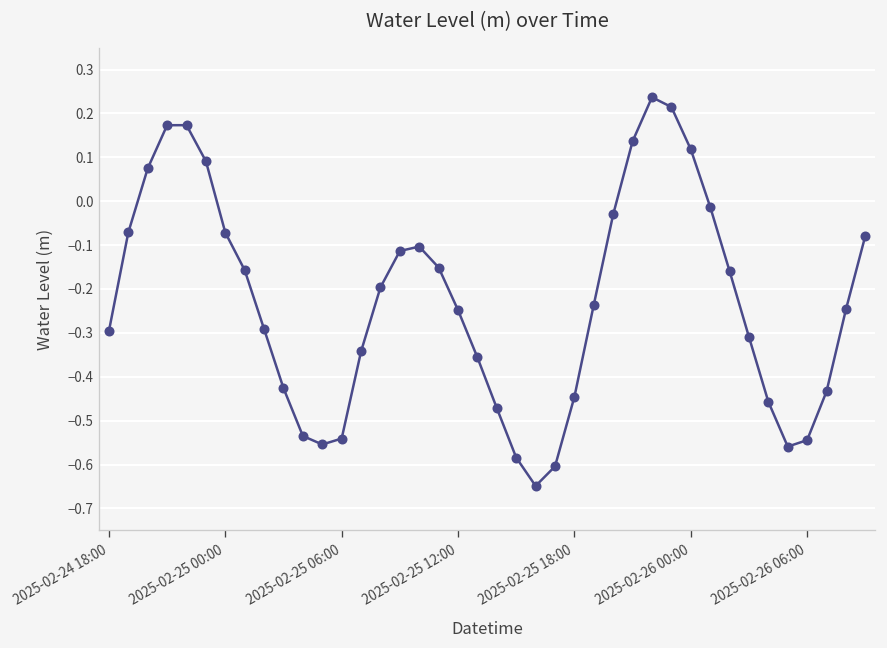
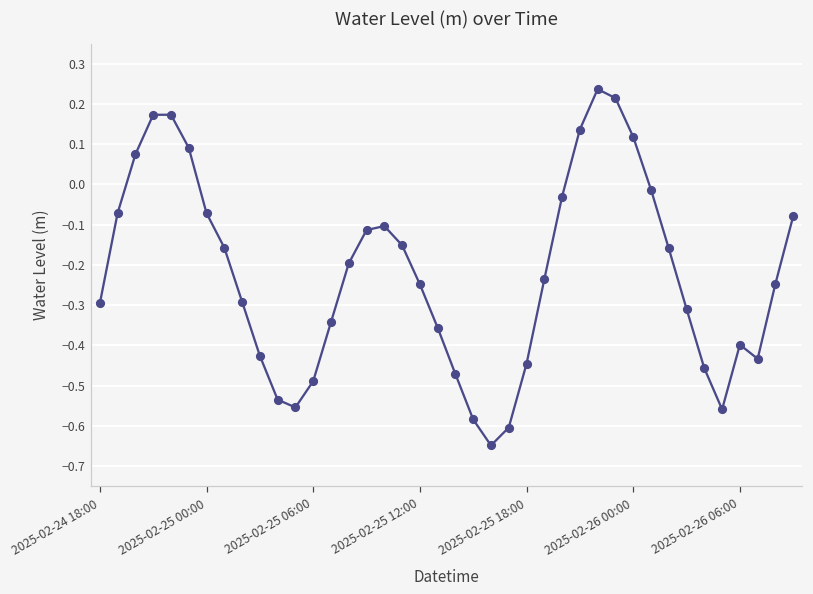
  {
    "2025-02-24 18:00": -0.30,
    "2025-02-25 00:00": -0.07,
-   "2025-02-25 06:00": -0.54,
+   "2025-02-25 06:00": -0.49,
    "2025-02-25 12:00": -0.25,
    "2025-02-25 18:00": -0.45,
    "2025-02-26 00:00": 0.12,
-   "2025-02-26 06:00": -0.54
+   "2025-02-26 06:00": -0.40
  }
